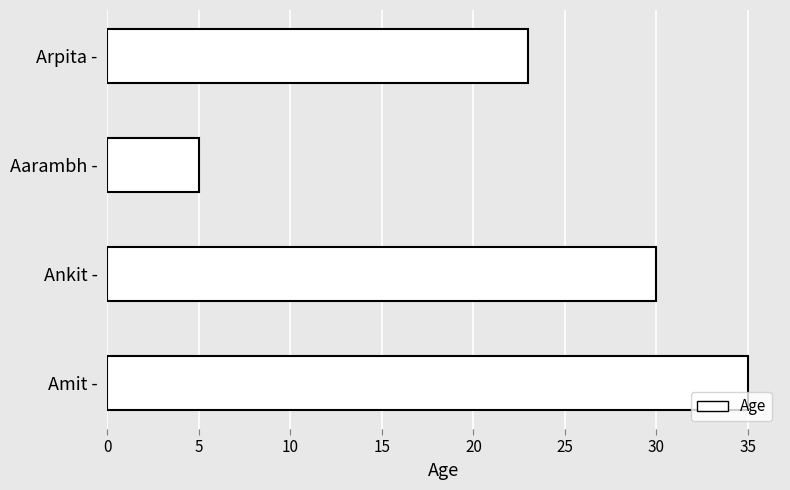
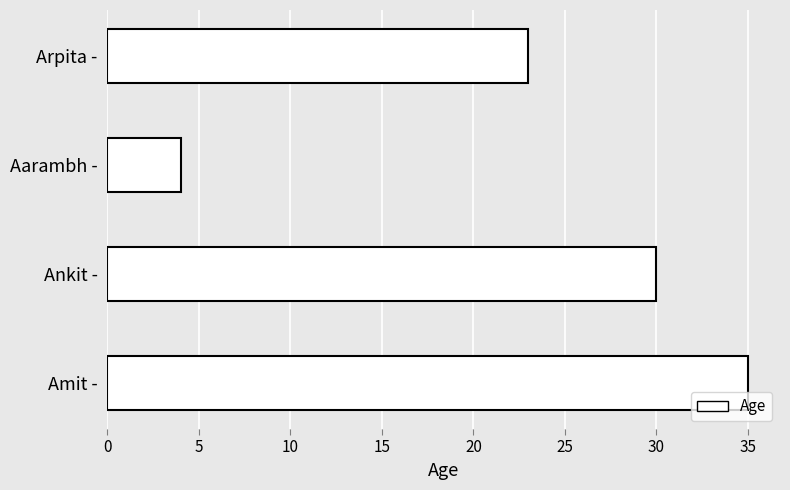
  {
    "Arpita -": 23,
-   "Aarambh -": 5,
+   "Aarambh -": 4,
    "Ankit -": 30,
    "Amit -": 35
  }
